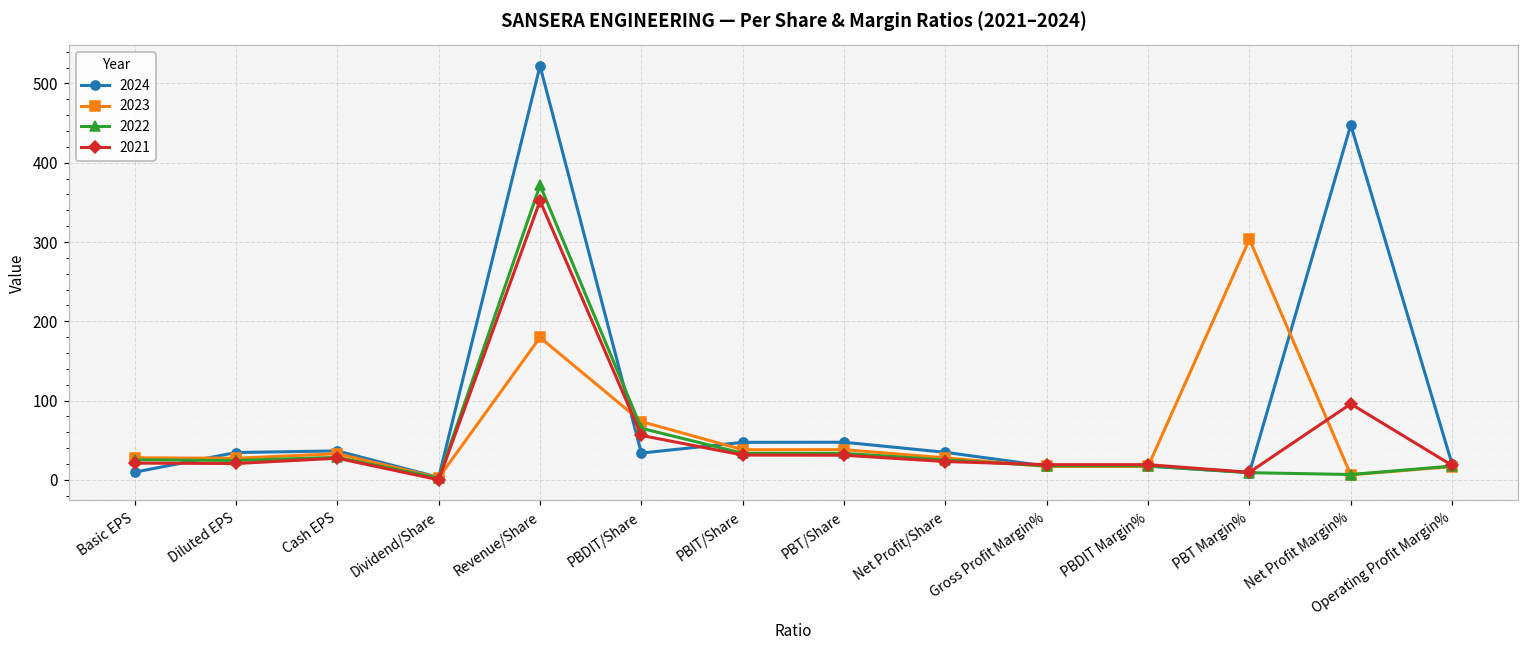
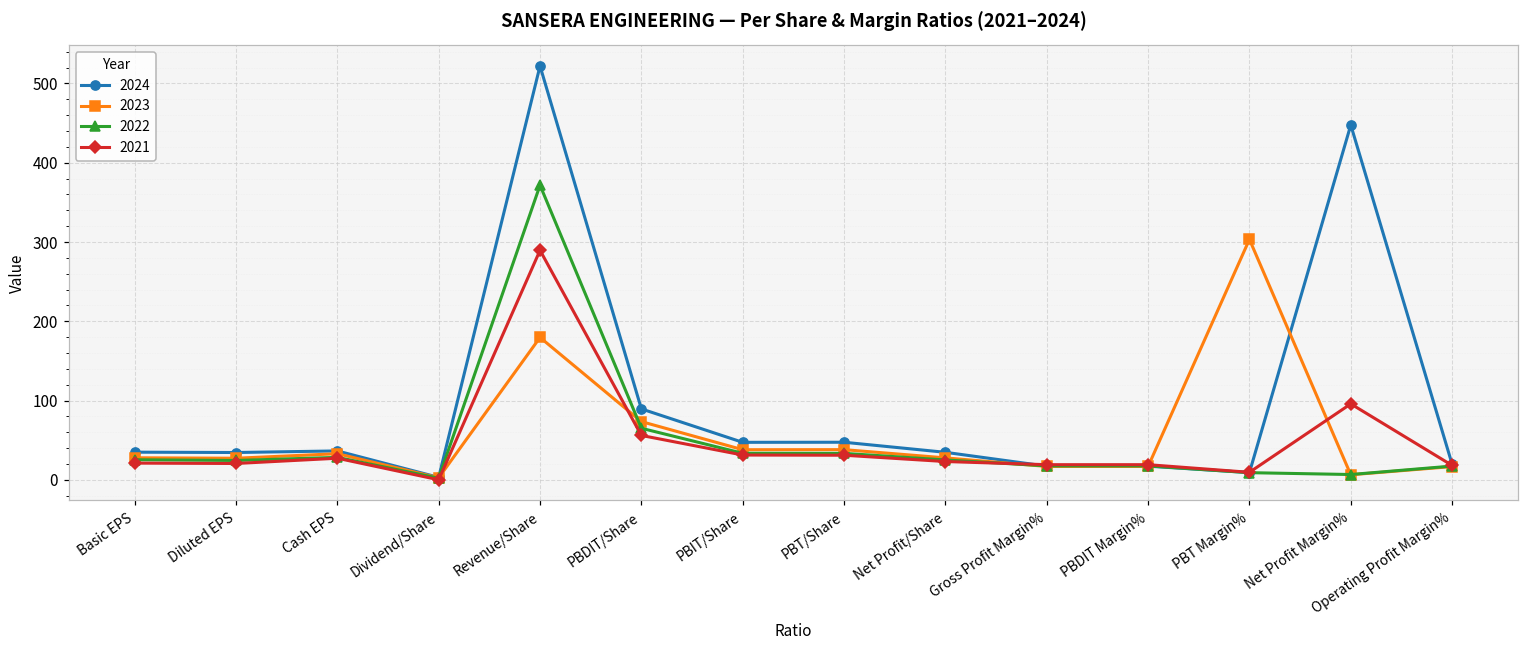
  {
    "2024": {
-     "Basic EPS": 10,
+     "Basic EPS": 30,
      "Diluted EPS": 30,
      "Cash EPS": 40,
      "Revenue/Share": 520,
-     "PBDIT/Share": 30,
+     "PBDIT/Share": 90,
      "PBIT/Share": 50,
      "PBT/Share": 50,
      "Net Profit/Share": 30,
      "Net Profit Margin%": 450
    },
    "2023": {
      "Cash EPS": 30,
      "Revenue/Share": 180,
      "PBDIT/Share": 70,
      "PBIT/Share": 40,
      "PBT/Share": 40,
      "PBT Margin%": 300
    },
    "2022": {
      "Revenue/Share": 370,
      "PBDIT/Share": 60
    },
    "2021": {
      "Basic EPS": 20,
      "Diluted EPS": 20,
-     "Revenue/Share": 350,
+     "Revenue/Share": 290,
      "PBDIT/Share": 60,
      "Net Profit Margin%": 100
    }
  }
